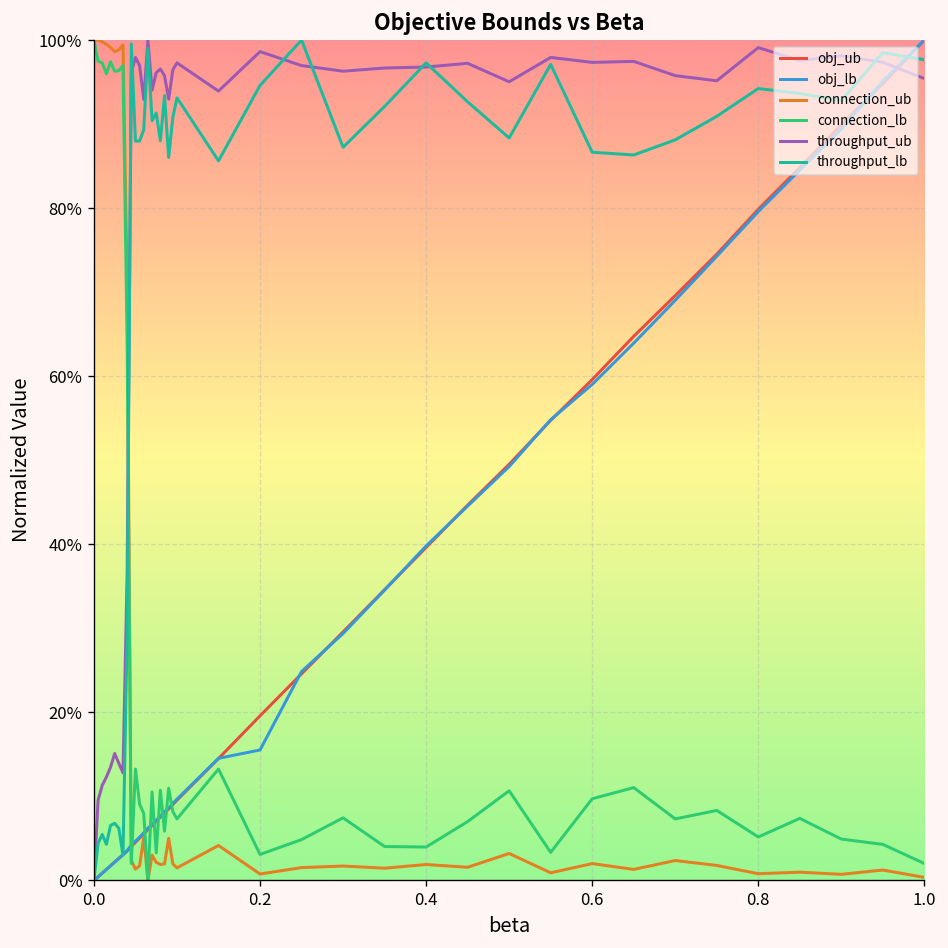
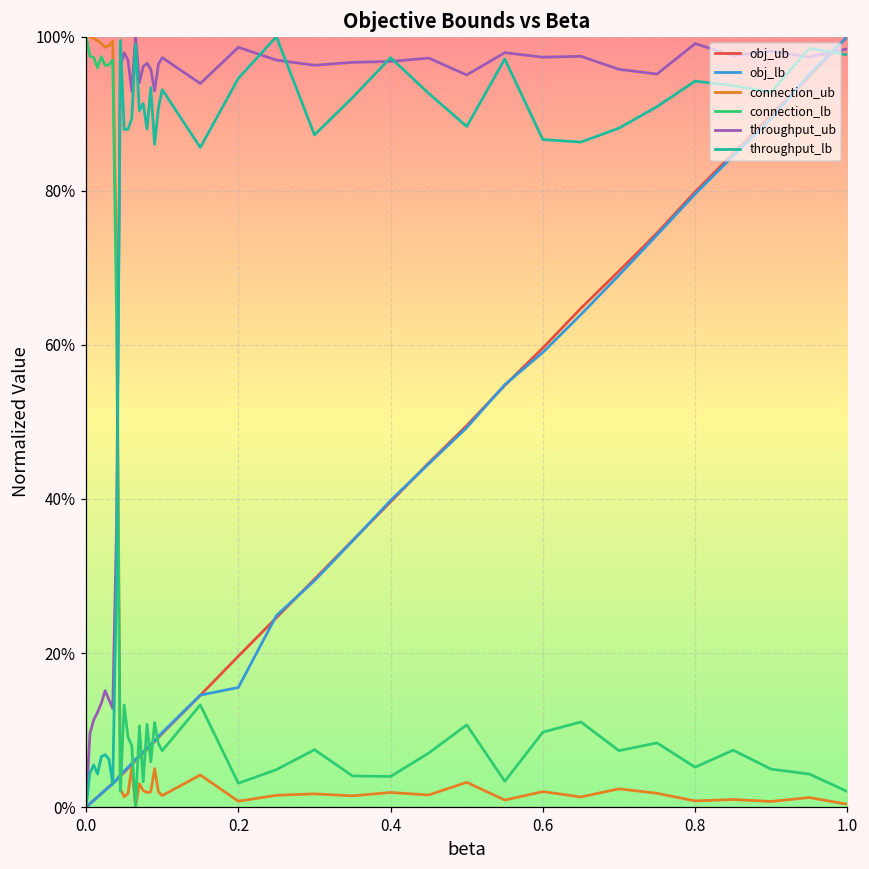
  {
    "obj_lb": {
      "0.2": "16%",
      "0.6": "59%"
    },
    "throughput_ub": {
      "0.2": "99%",
      "0.4": "97%",
      "0.6": "97%",
      "0.8": "99%",
-     "1.0": "95%"
+     "1.0": "98%"
    }
  }
